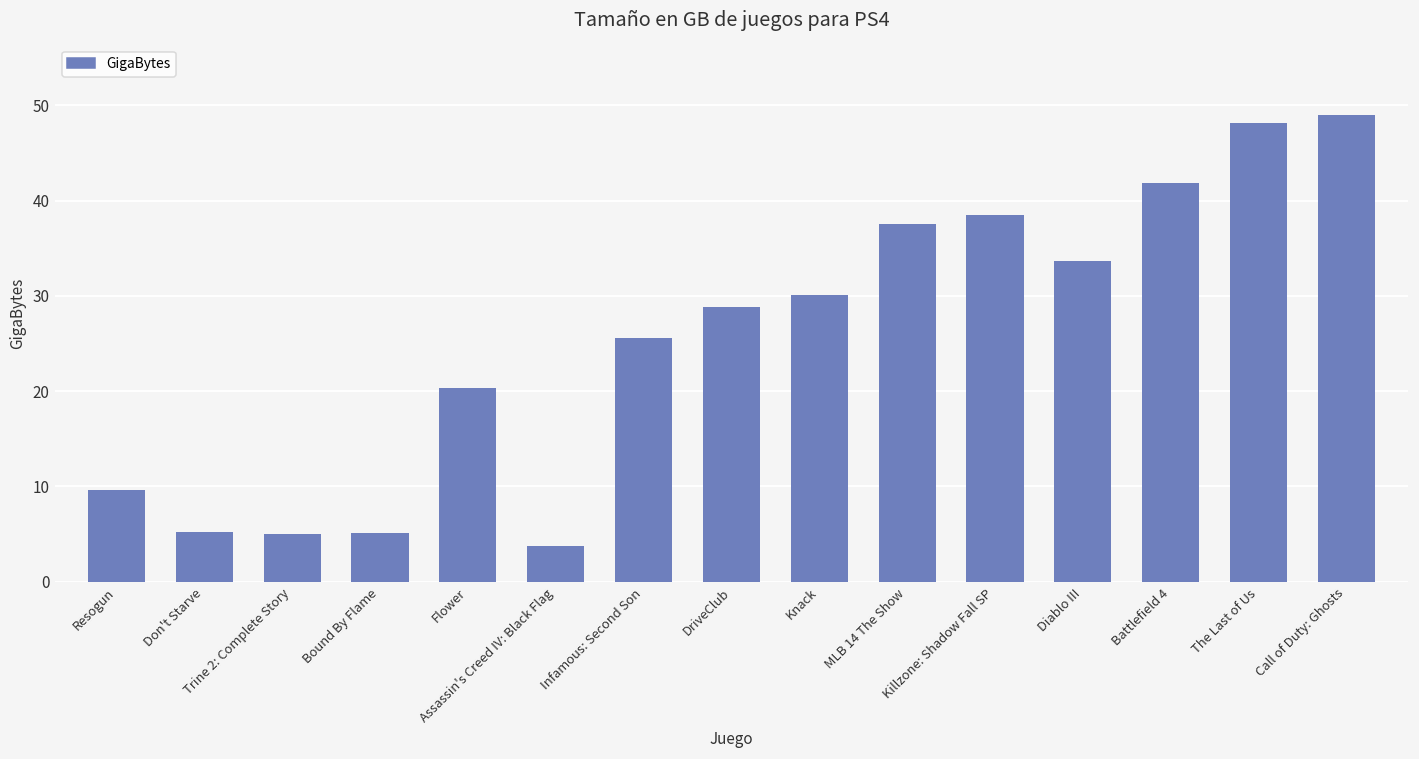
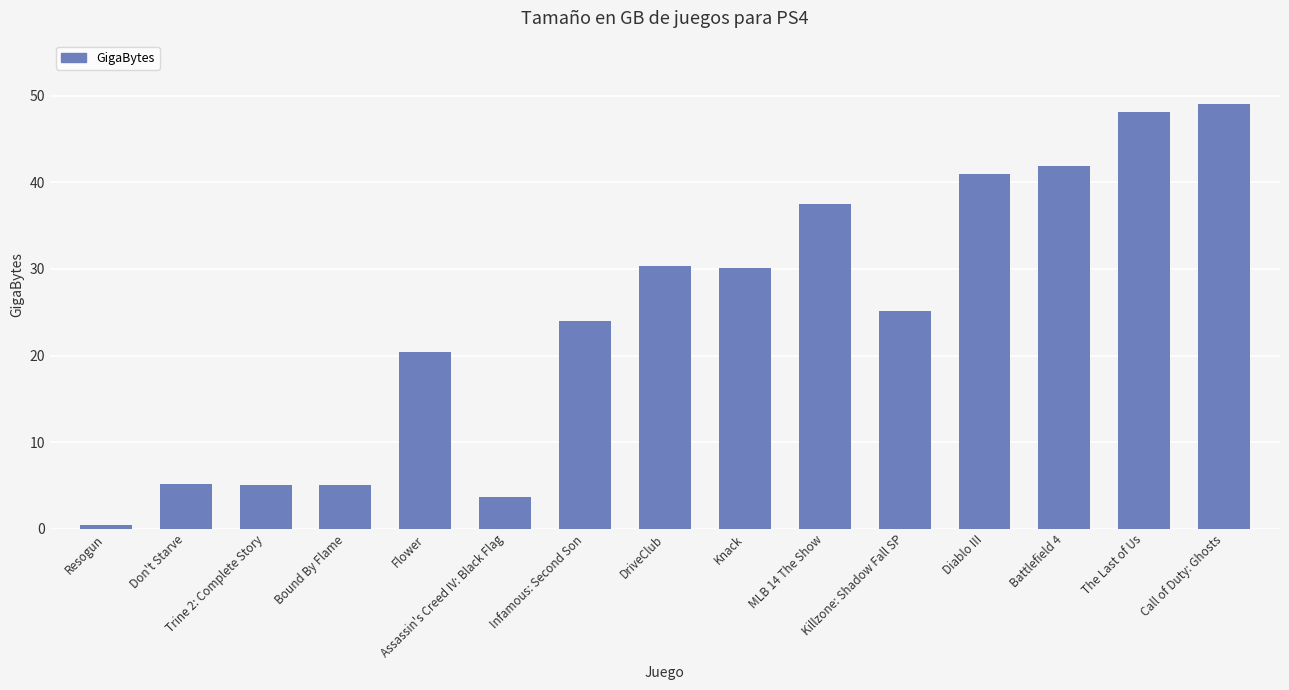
  {
-   "Resogun": 10,
+   "Resogun": 0,
    "Don't Starve": 5,
    "Trine 2: Complete Story": 5,
    "Bound By Flame": 5,
    "Flower": 20,
    "Assassin's Creed IV: Black Flag": 4,
-   "Infamous: Second Son": 26,
-   "DriveClub": 29,
+   "Infamous: Second Son": 24,
+   "DriveClub": 30,
    "Knack": 30,
    "MLB 14 The Show": 38,
-   "Killzone: Shadow Fall SP": 39,
-   "Diablo III": 34,
+   "Killzone: Shadow Fall SP": 25,
+   "Diablo III": 41,
    "Battlefield 4": 42,
    "The Last of Us": 48,
    "Call of Duty: Ghosts": 49
  }
